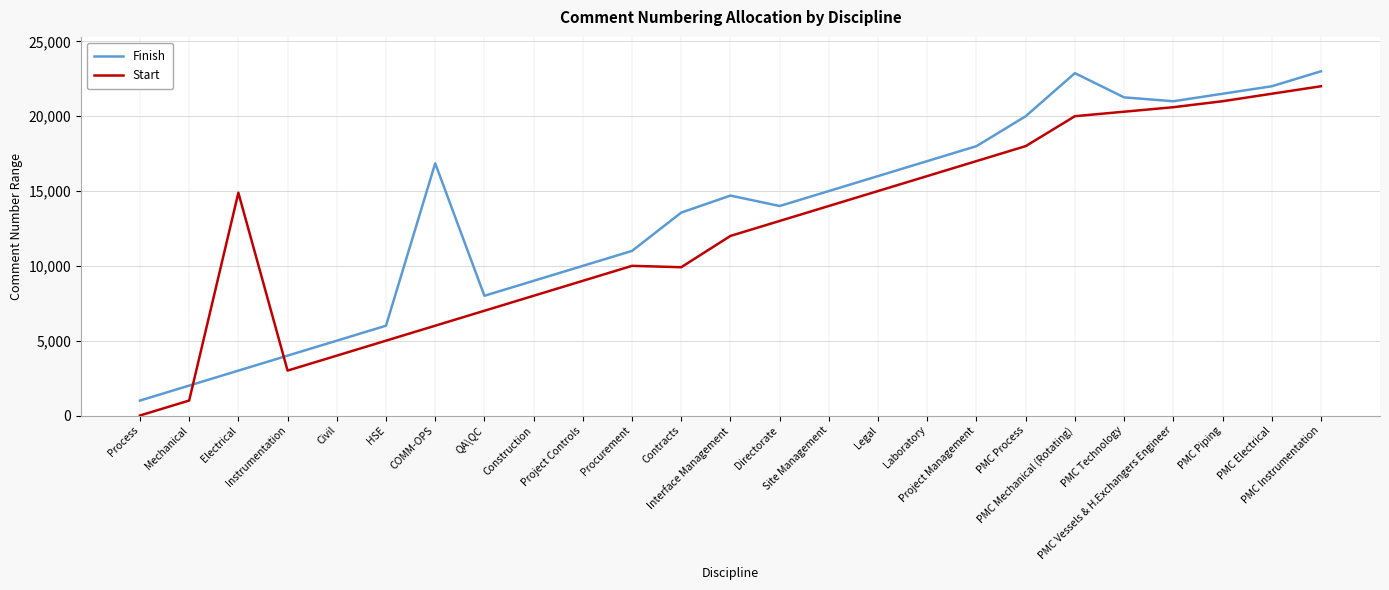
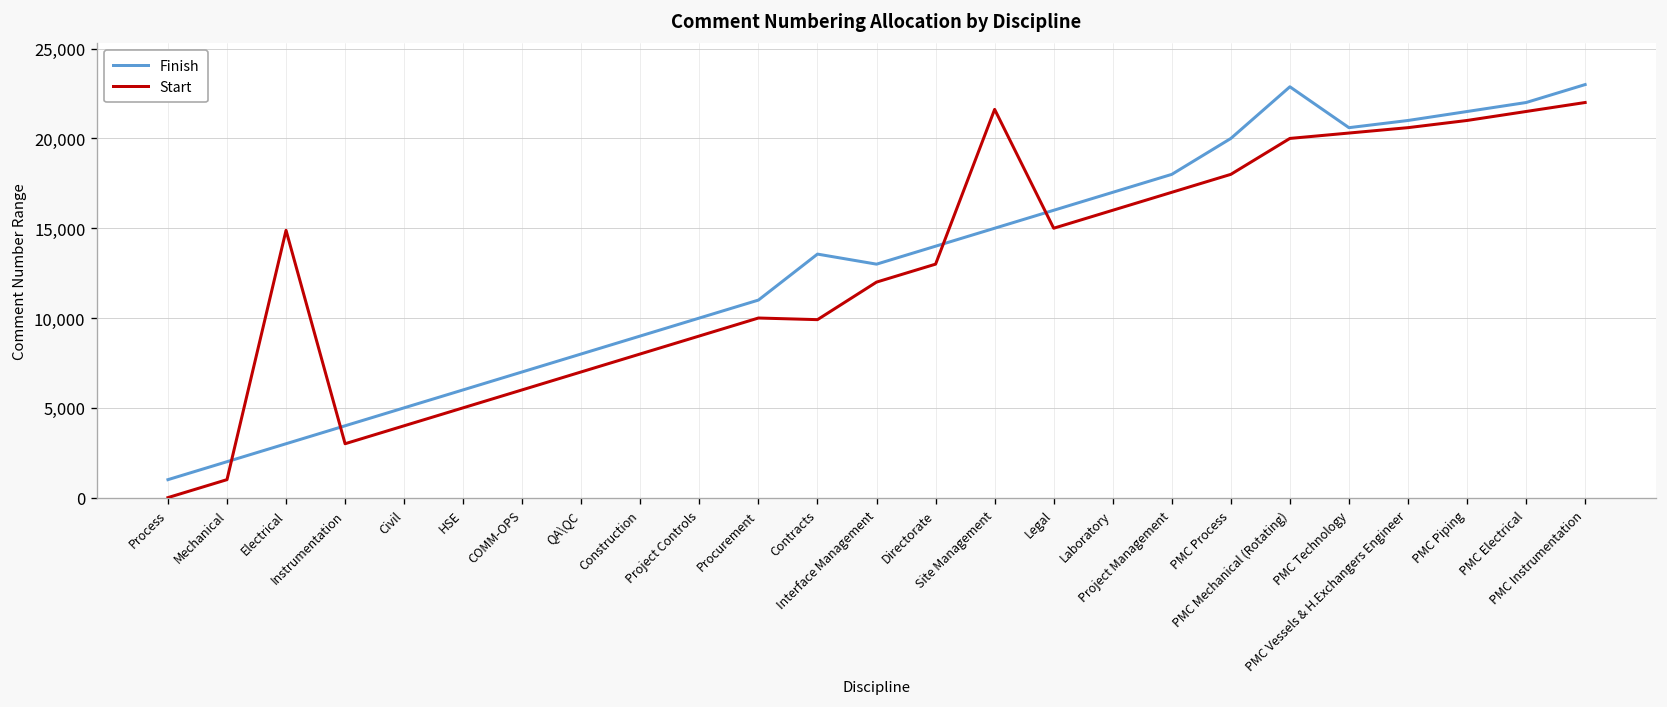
  {
    "Finish": {
      "Process": "1,000",
      "Mechanical": "2,000",
      "Electrical": "3,000",
      "Instrumentation": "4,000",
      "Civil": "5,000",
      "HSE": "6,000",
-     "COMM-OPS": "16,900",
+     "COMM-OPS": "7,000",
      "QA\\QC": "8,000",
      "Construction": "9,000",
      "Project Controls": "10,000",
      "Procurement": "11,000",
      "Contracts": "13,600",
-     "Interface Management": "14,700",
+     "Interface Management": "13,000",
      "Directorate": "14,000",
      "Site Management": "15,000",
      "Legal": "16,000",
      "Laboratory": "17,000",
      "Project Management": "18,000",
      "PMC Process": "20,000",
      "PMC Mechanical (Rotating)": "22,900",
-     "PMC Technology": "21,300",
+     "PMC Technology": "20,600",
      "PMC Vessels & H.Exchangers Engineer": "21,000",
      "PMC Piping": "21,500",
      "PMC Electrical": "22,000",
      "PMC Instrumentation": "23,000"
    },
    "Start": {
      "Process": "0",
      "Mechanical": "1,000",
      "Electrical": "14,900",
      "Instrumentation": "3,000",
      "Civil": "4,000",
      "HSE": "5,000",
      "COMM-OPS": "6,000",
      "QA\\QC": "7,000",
      "Construction": "8,000",
      "Project Controls": "9,000",
      "Procurement": "10,000",
      "Contracts": "9,900",
      "Interface Management": "12,000",
      "Directorate": "13,000",
-     "Site Management": "14,000",
+     "Site Management": "21,600",
      "Legal": "15,000",
      "Laboratory": "16,000",
      "Project Management": "17,000",
      "PMC Process": "18,000",
      "PMC Mechanical (Rotating)": "20,000",
      "PMC Technology": "20,300",
      "PMC Vessels & H.Exchangers Engineer": "20,600",
      "PMC Piping": "21,000",
      "PMC Electrical": "21,500",
      "PMC Instrumentation": "22,000"
    }
  }
